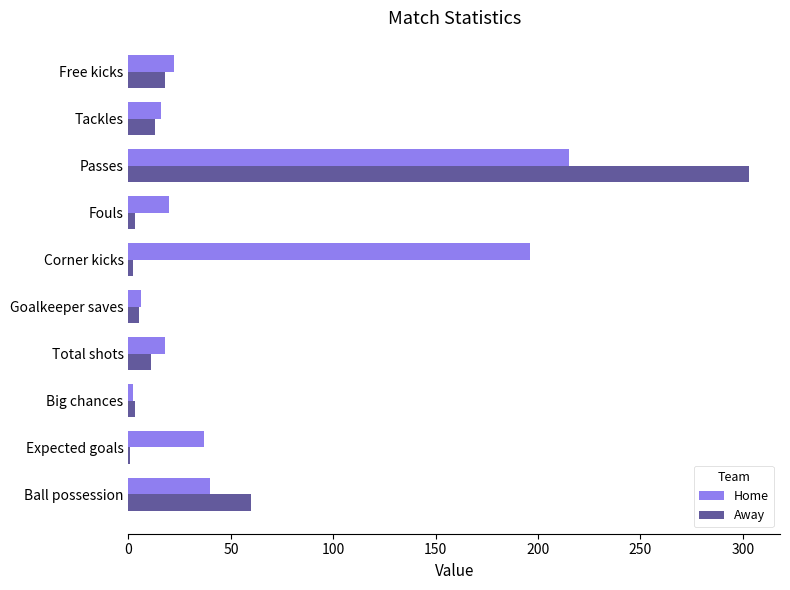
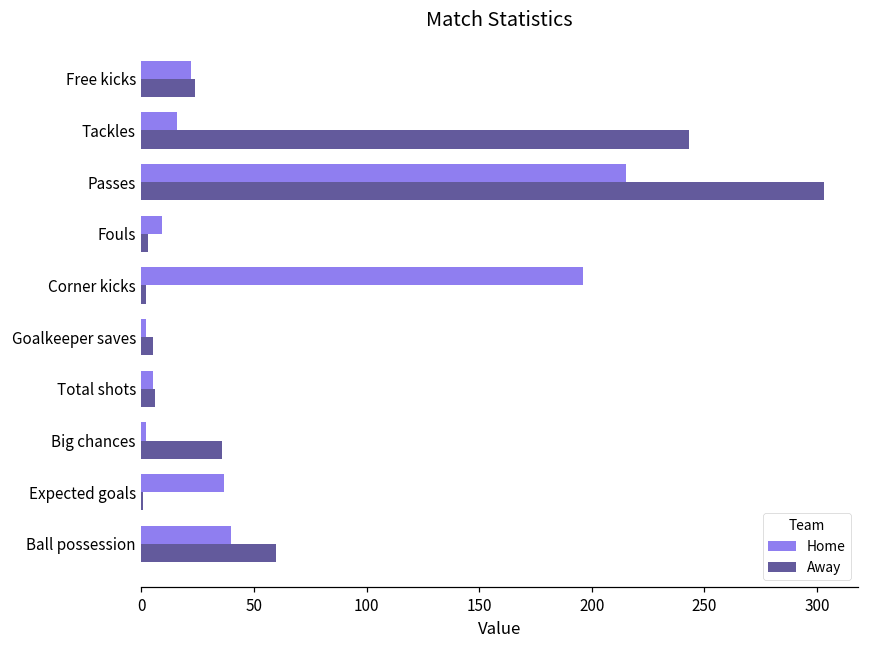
  {
    "Home": {
      "Free kicks": 22,
      "Tackles": 16,
      "Passes": 215,
-     "Fouls": 20,
+     "Fouls": 9,
      "Corner kicks": 196,
-     "Goalkeeper saves": 6,
-     "Total shots": 18,
+     "Goalkeeper saves": 2,
+     "Total shots": 5,
      "Big chances": 2,
      "Expected goals": 37,
      "Ball possession": 40
    },
    "Away": {
-     "Free kicks": 18,
-     "Tackles": 13,
+     "Free kicks": 24,
+     "Tackles": 243,
      "Passes": 303,
      "Fouls": 3,
      "Corner kicks": 2,
      "Goalkeeper saves": 5,
-     "Total shots": 11,
-     "Big chances": 3,
+     "Total shots": 6,
+     "Big chances": 36,
      "Ball possession": 60
    }
  }
